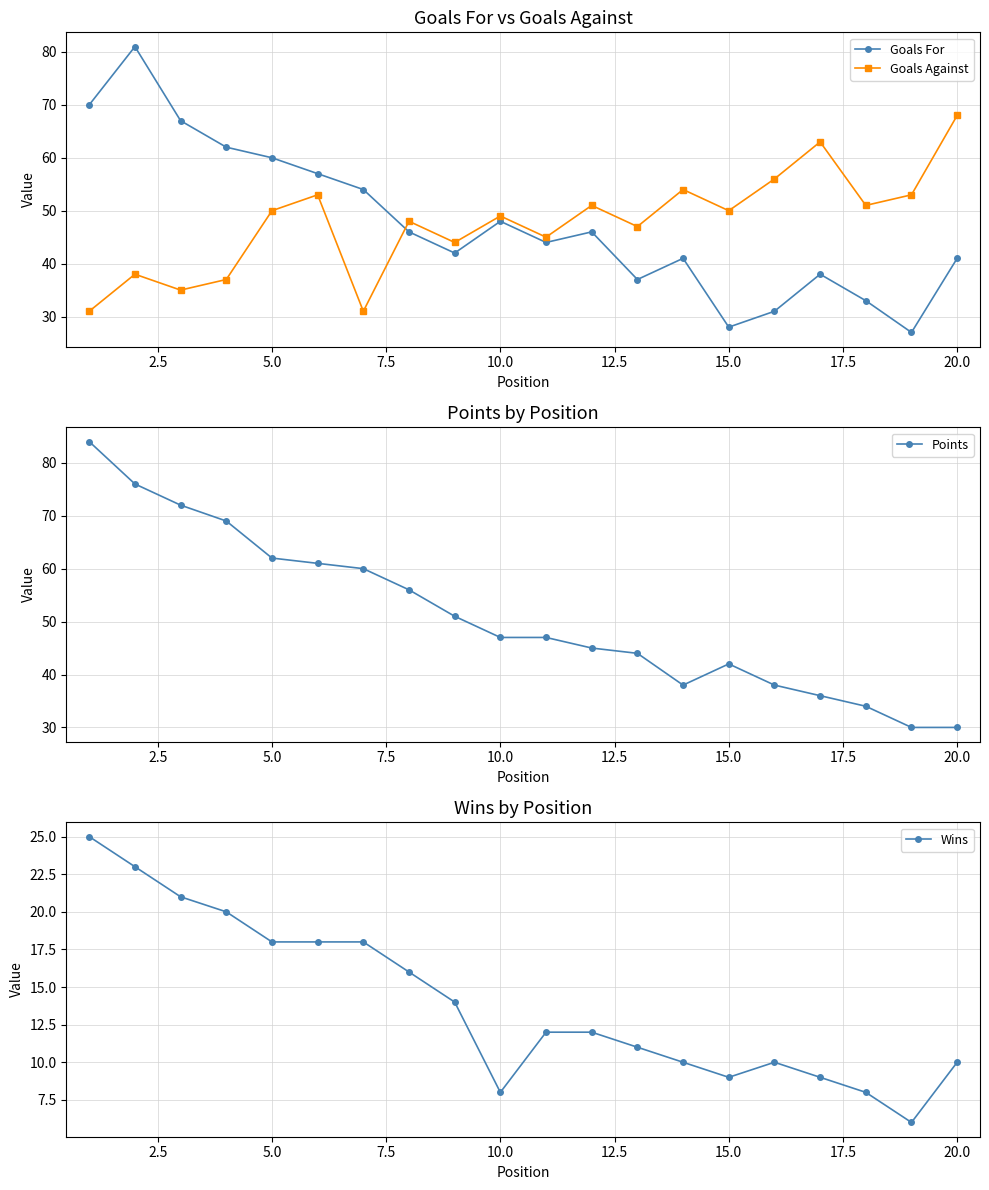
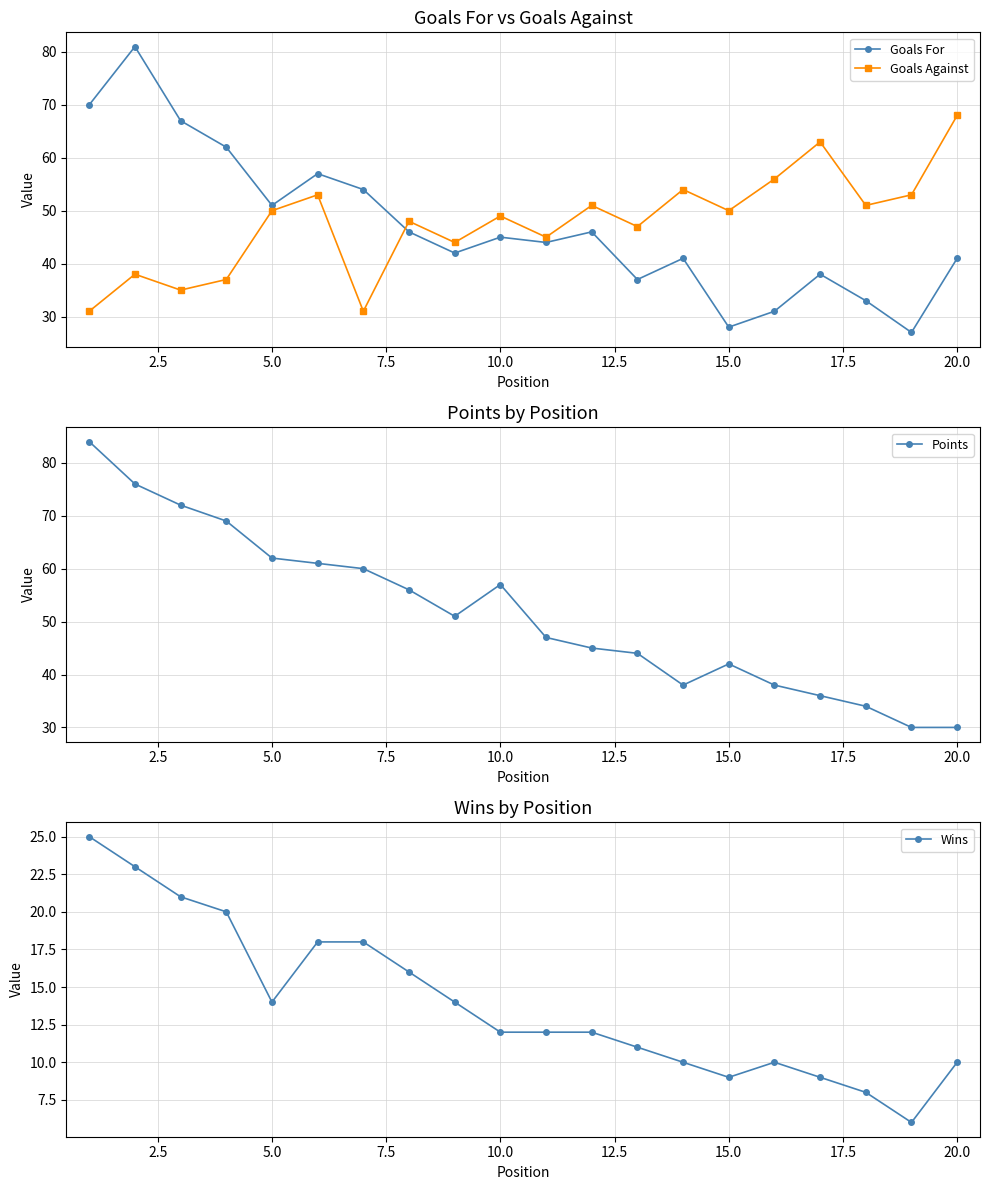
  {
    "Goals For vs Goals Against": {
      "Goals For": {
-       "5.0": 60,
-       "10.0": 48,
+       "5.0": 51,
+       "10.0": 45,
        "15.0": 28,
        "20.0": 41
      },
      "Goals Against": {
        "5.0": 50,
        "10.0": 49,
        "15.0": 50,
        "20.0": 68
      }
    },
    "Points by Position": {
      "5.0": 62,
-     "10.0": 47,
+     "10.0": 57,
      "15.0": 42,
      "20.0": 30
    },
    "Wins by Position": {
-     "5.0": 18,
-     "10.0": 8,
+     "5.0": 14,
+     "10.0": 12,
      "15.0": 9,
      "20.0": 10
    }
  }
